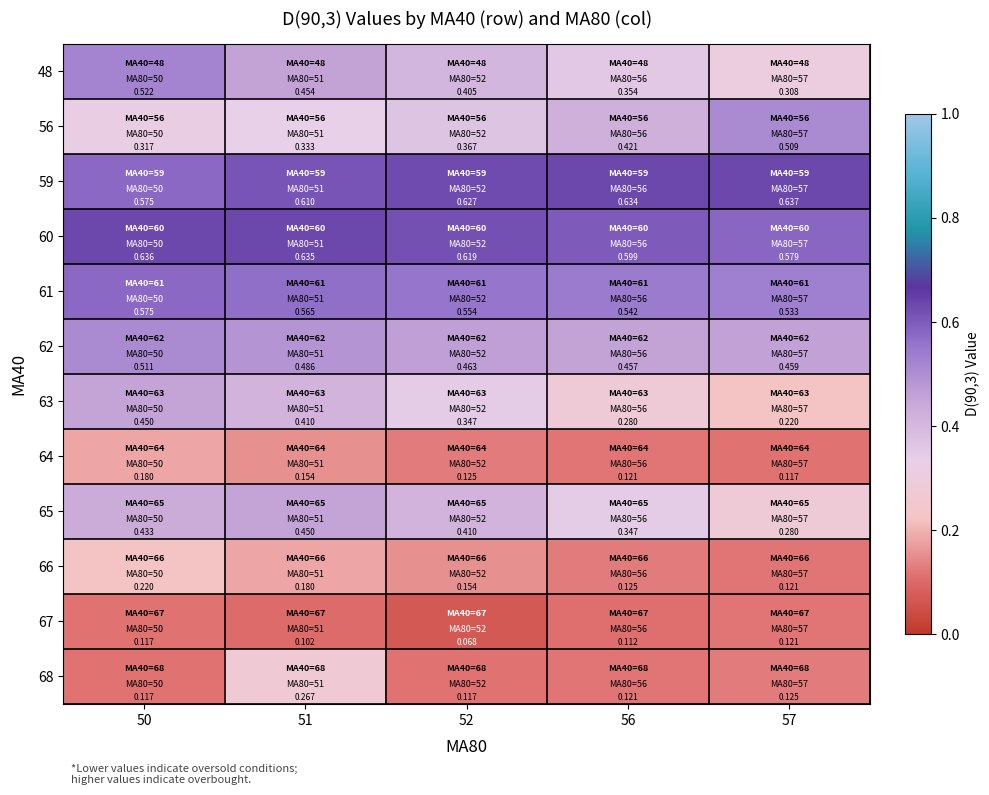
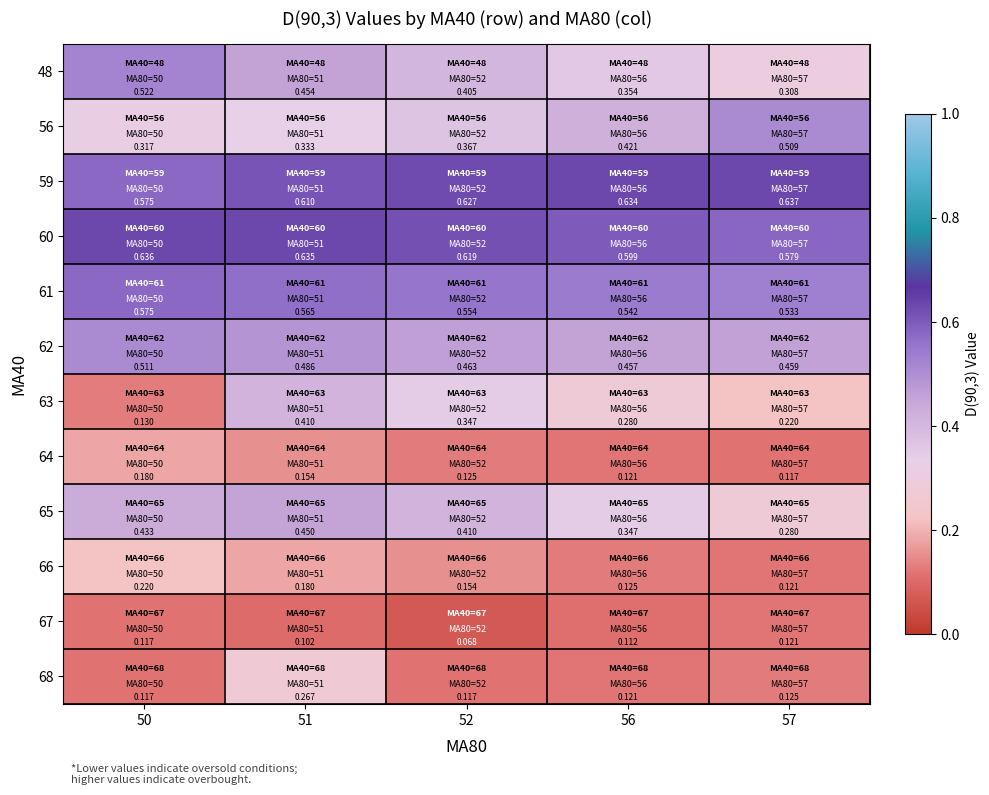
  {
    "63": {
-     "50": 0.450
+     "50": 0.130
    }
  }
